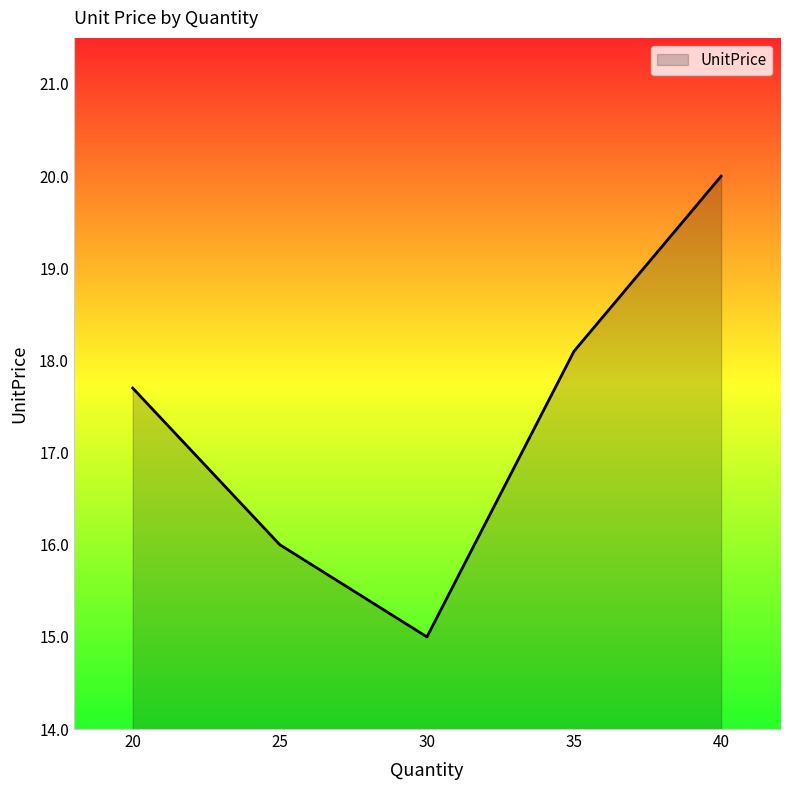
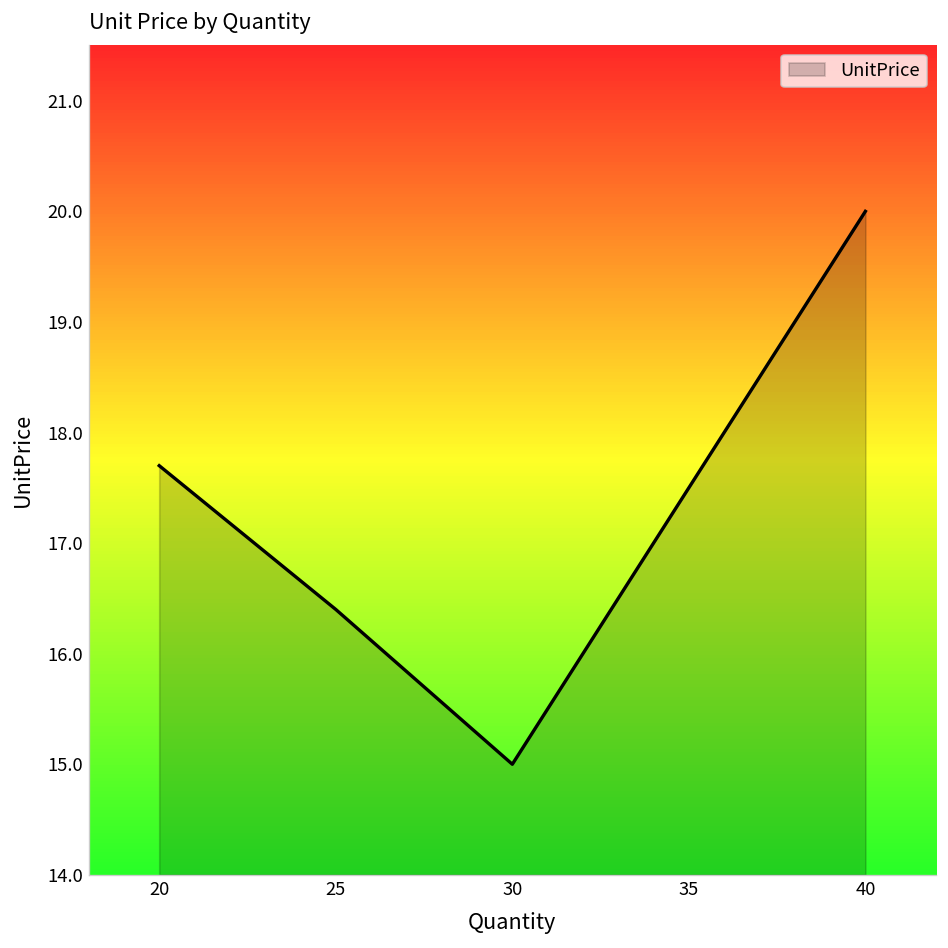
  {
    "20": 17.7,
-   "25": 16.0,
+   "25": 16.4,
    "30": 15.0,
-   "35": 18.1,
+   "35": 17.5,
    "40": 20.0
  }
